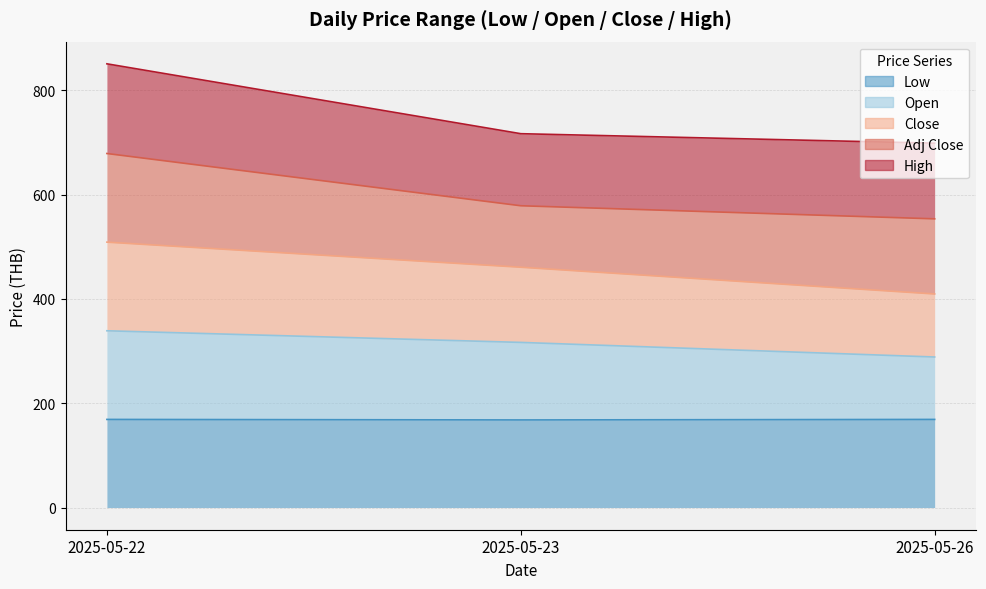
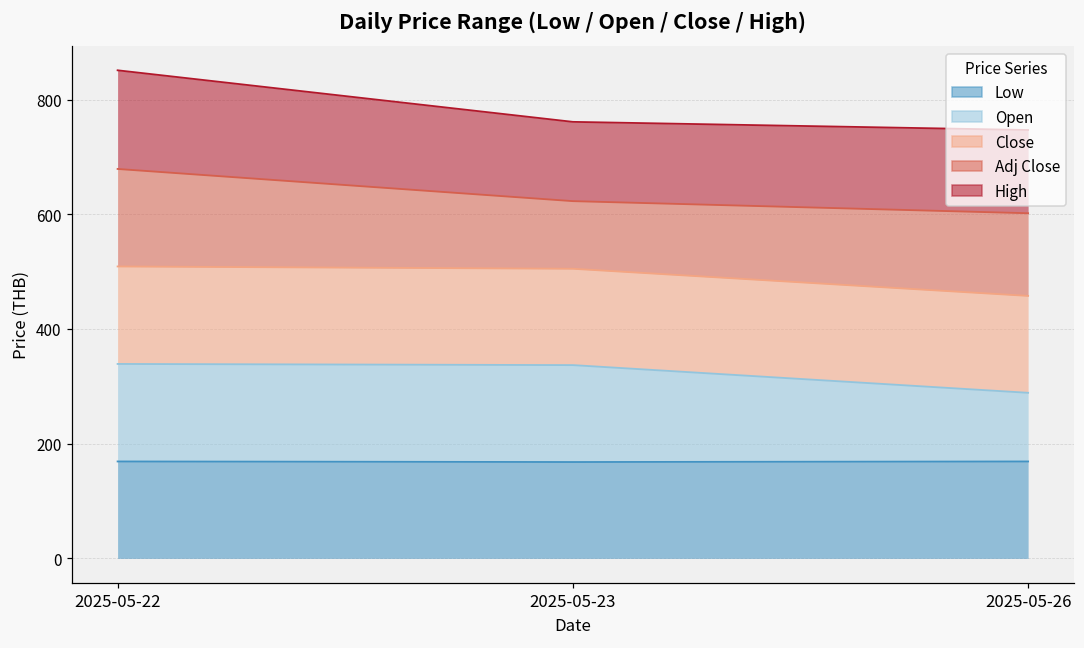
  {
    "Low": {
      "2025-05-22": 170,
      "2025-05-23": 170,
      "2025-05-26": 170
    },
    "Open": {
      "2025-05-22": 170,
-     "2025-05-23": 150,
+     "2025-05-23": 170,
      "2025-05-26": 120
    },
    "Close": {
      "2025-05-22": 170,
-     "2025-05-23": 140,
-     "2025-05-26": 120
+     "2025-05-23": 170,
+     "2025-05-26": 170
    },
    "Adj Close": {
      "2025-05-22": 170,
      "2025-05-23": 120,
      "2025-05-26": 140
    },
    "High": {
      "2025-05-22": 170,
      "2025-05-23": 140
    }
  }
